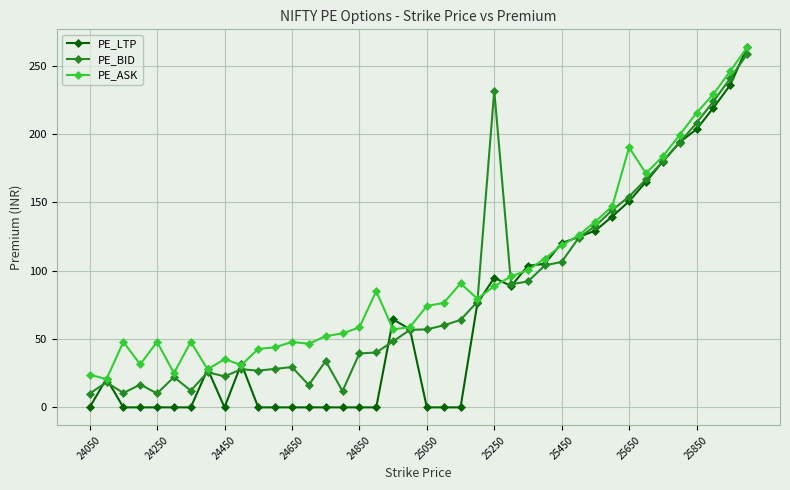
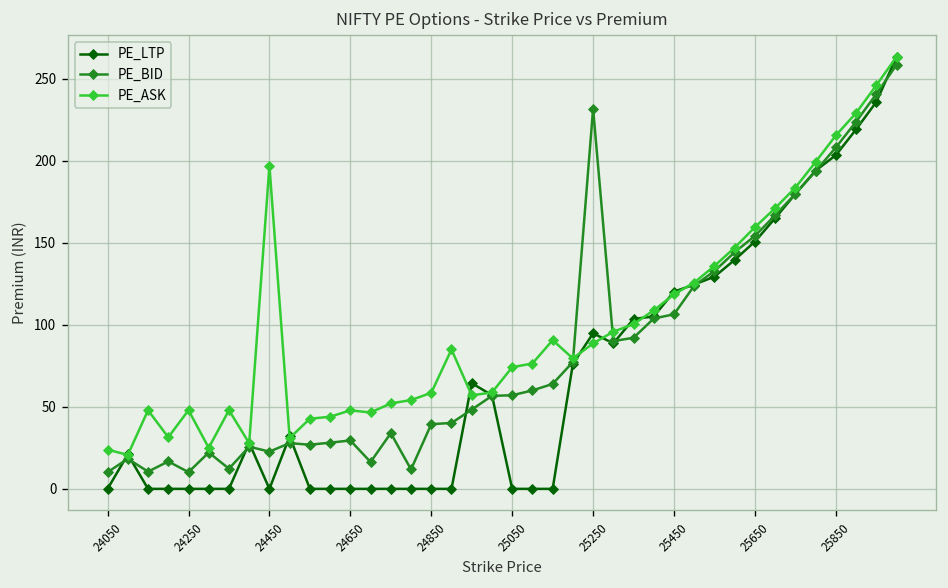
  {
    "PE_LTP": {
      "24050": 0,
      "24250": 0,
      "24450": 0,
      "24650": 0,
      "24850": 0,
      "25050": 0,
      "25250": 95,
      "25650": 151,
      "25850": 203
    },
    "PE_BID": {
      "24050": 10,
      "24250": 10,
      "24450": 23,
      "24650": 30,
      "24850": 39,
      "25050": 57,
      "25250": 232,
      "25450": 106,
      "25650": 154,
      "25850": 208
    },
    "PE_ASK": {
      "24050": 24,
      "24250": 48,
-     "24450": 35,
+     "24450": 197,
      "24650": 48,
      "24850": 59,
      "25050": 74,
      "25250": 89,
-     "25650": 190,
+     "25650": 160,
      "25850": 215
    }
  }
